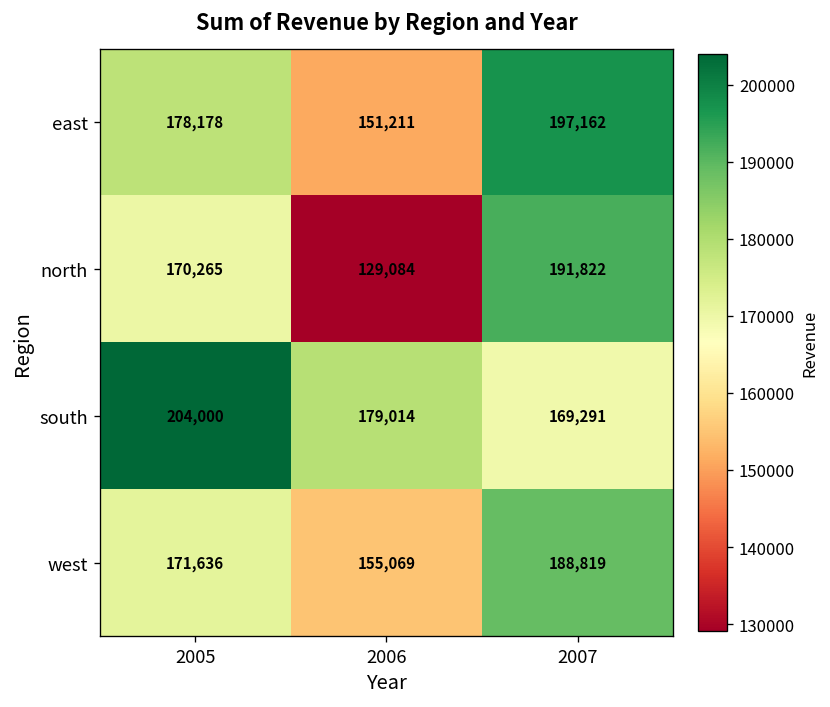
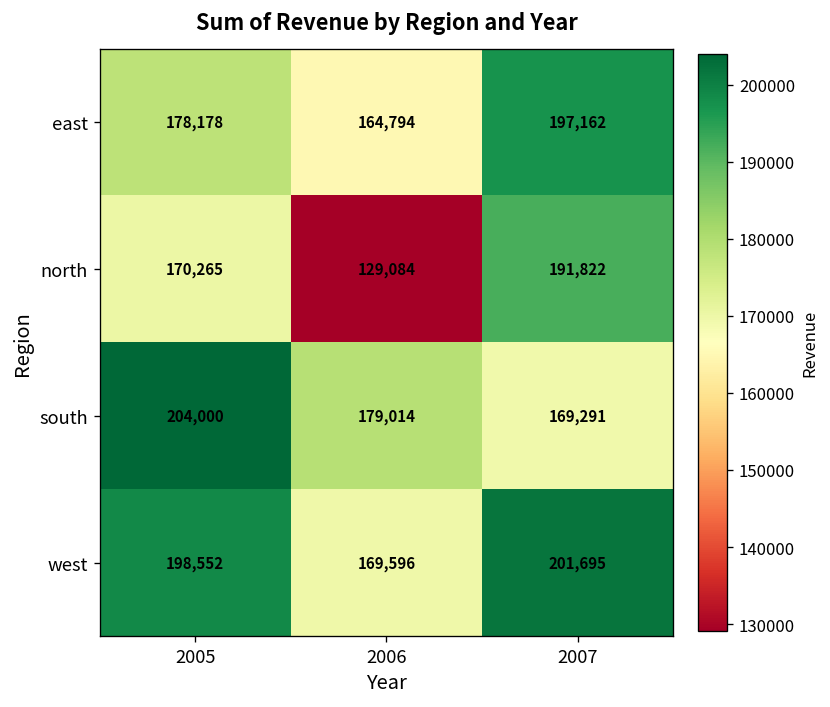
  {
    "east": {
      "2005": "178,178",
-     "2006": "151,211",
+     "2006": "164,794",
      "2007": "197,162"
    },
    "north": {
      "2005": "170,265",
      "2006": "129,084",
      "2007": "191,822"
    },
    "south": {
      "2005": "204,000",
      "2006": "179,014",
      "2007": "169,291"
    },
    "west": {
-     "2005": "171,636",
-     "2006": "155,069",
-     "2007": "188,819"
+     "2005": "198,552",
+     "2006": "169,596",
+     "2007": "201,695"
    }
  }
